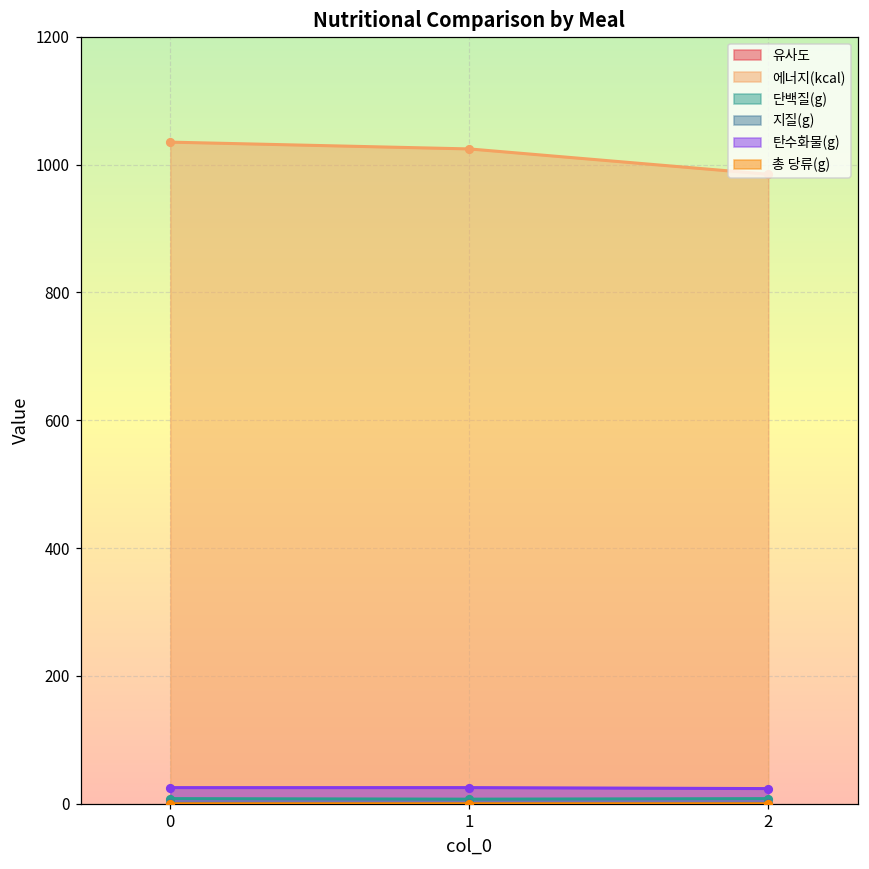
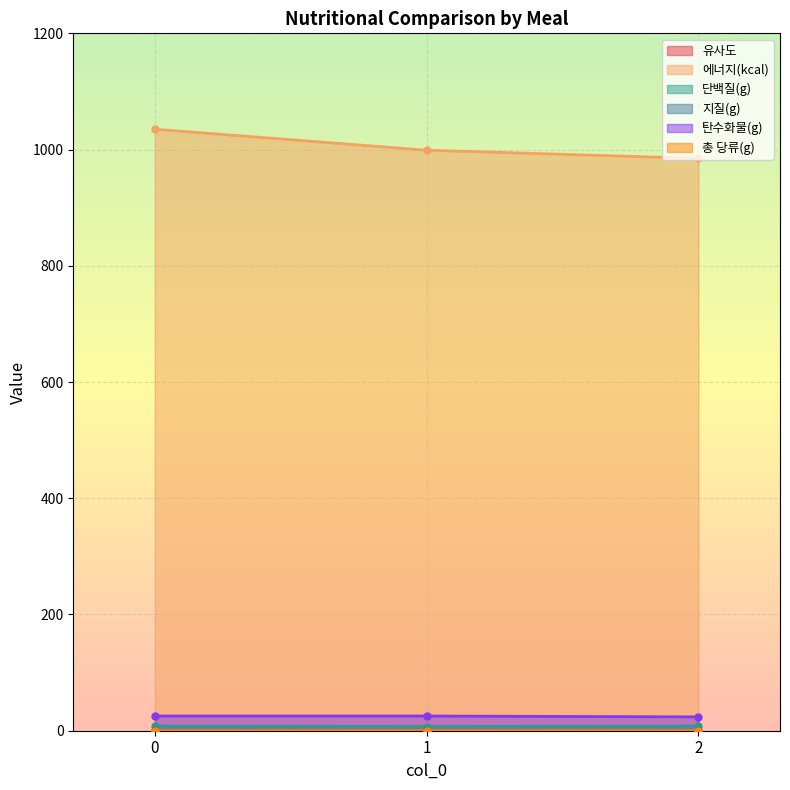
  {
    "에너지(kcal)": {
      "0": 1040,
-     "1": 1020
+     "1": 1000
    },
    "탄수화물(g)": {
      "0": 30,
      "1": 30,
      "2": 20
    }
  }
